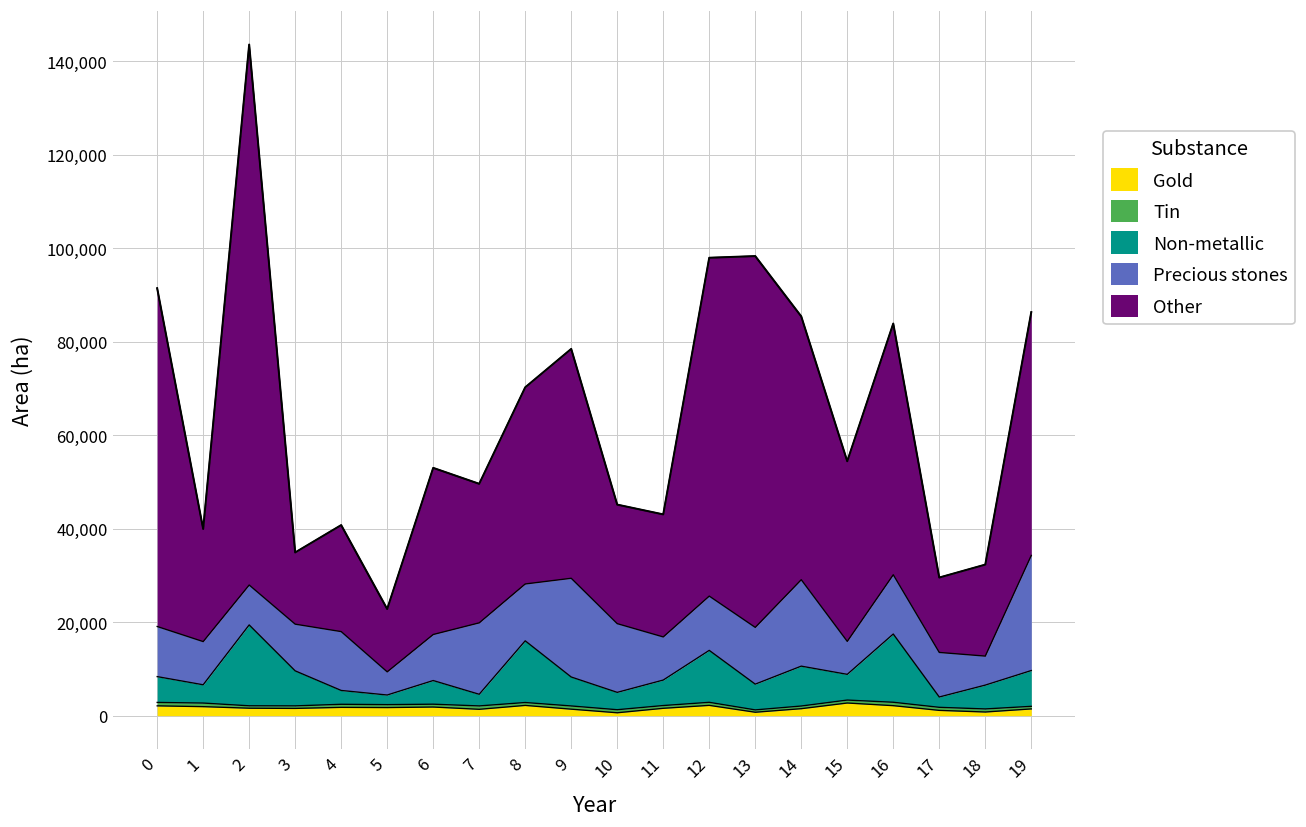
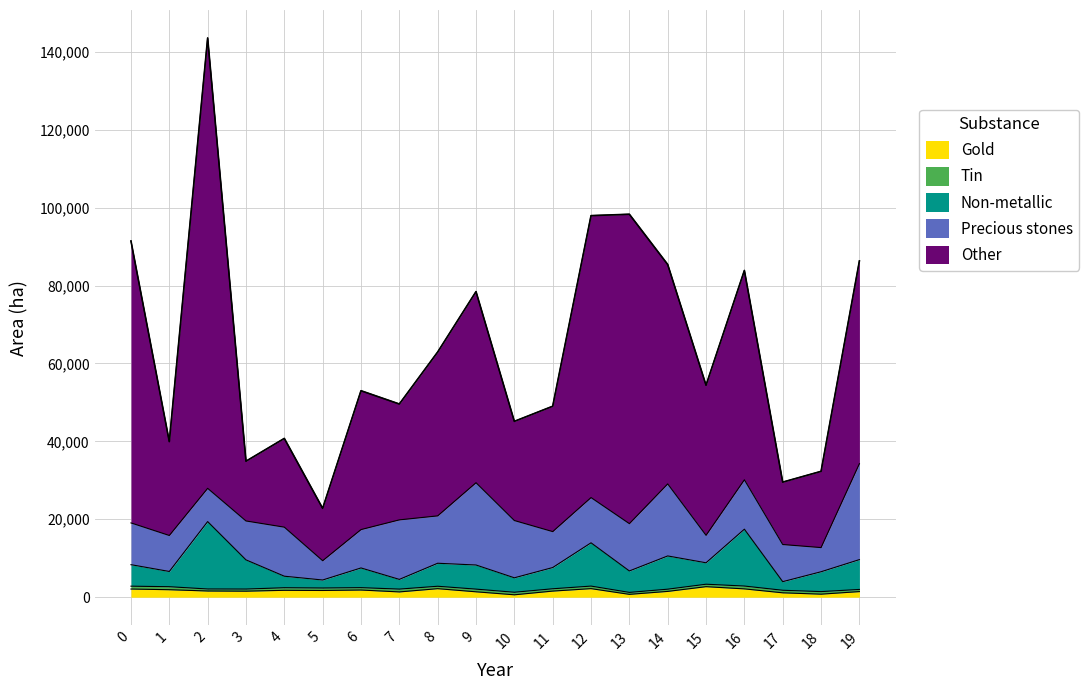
  {
    "Gold": {
      "0": "2,000",
      "1": "2,000",
      "4": "2,000",
      "7": "1,000",
      "9": "1,000",
      "16": "2,000",
      "18": "1,000"
    },
    "Tin": {
      "0": "3,000",
      "1": "3,000",
      "4": "2,000",
      "7": "2,000",
      "9": "2,000",
      "16": "3,000",
      "18": "1,000"
    },
    "Non-metallic": {
      "0": "8,000",
      "1": "7,000",
      "2": "19,000",
      "3": "10,000",
      "4": "5,000",
      "5": "4,000",
      "6": "8,000",
      "7": "5,000",
-     "8": "13,000",
+     "8": "6,000",
      "9": "8,000",
      "10": "5,000",
      "11": "8,000",
      "12": "14,000",
      "13": "7,000",
      "14": "11,000",
      "15": "9,000",
      "16": "17,000",
      "17": "4,000",
      "18": "7,000",
      "19": "10,000"
    },
    "Precious stones": {
      "0": "19,000",
      "1": "16,000",
      "2": "28,000",
      "3": "20,000",
      "4": "18,000",
      "5": "9,000",
      "6": "17,000",
      "7": "20,000",
      "9": "29,000",
      "10": "20,000",
      "11": "17,000",
      "12": "26,000",
      "13": "19,000",
      "14": "29,000",
      "15": "16,000",
      "16": "30,000",
      "17": "14,000",
      "18": "13,000",
      "19": "34,000"
    },
    "Other": {
      "0": "72,000",
      "1": "24,000",
      "2": "116,000",
      "3": "15,000",
      "4": "23,000",
      "5": "13,000",
      "6": "36,000",
      "7": "30,000",
      "8": "42,000",
      "9": "49,000",
      "10": "25,000",
-     "11": "26,000",
+     "11": "32,000",
      "12": "72,000",
      "13": "79,000",
      "14": "56,000",
      "15": "39,000",
      "16": "54,000",
      "17": "16,000",
      "18": "20,000",
      "19": "52,000"
    }
  }
